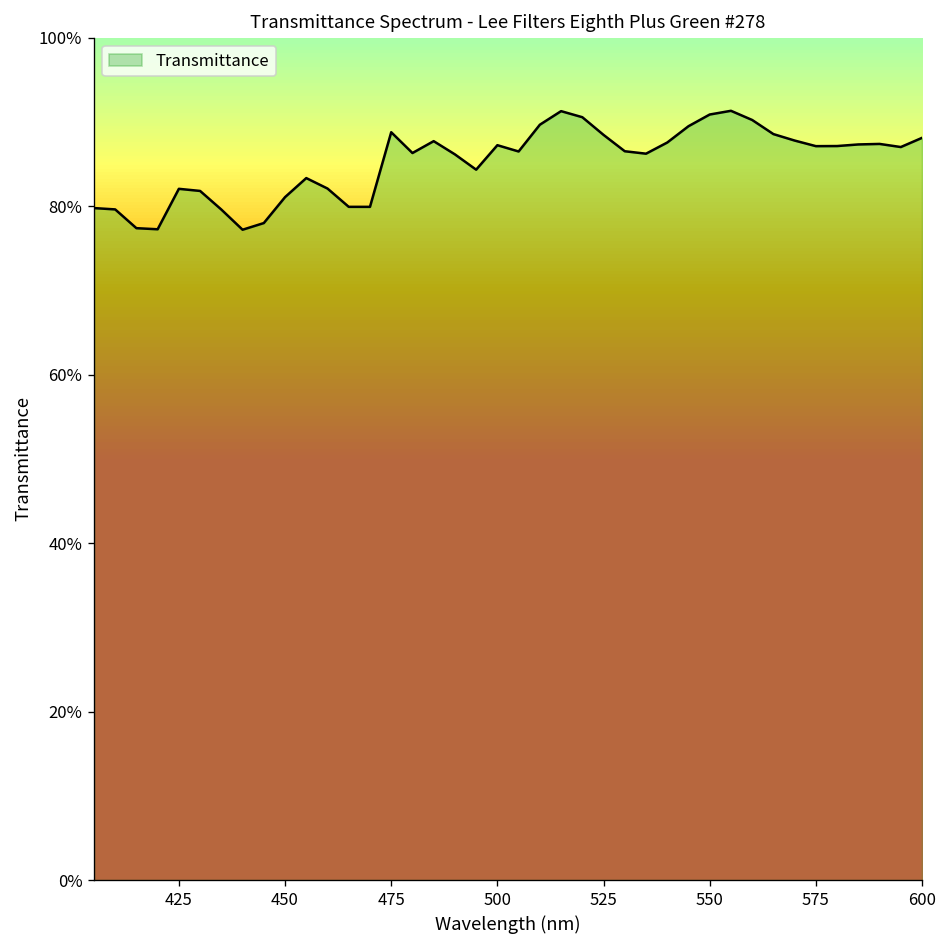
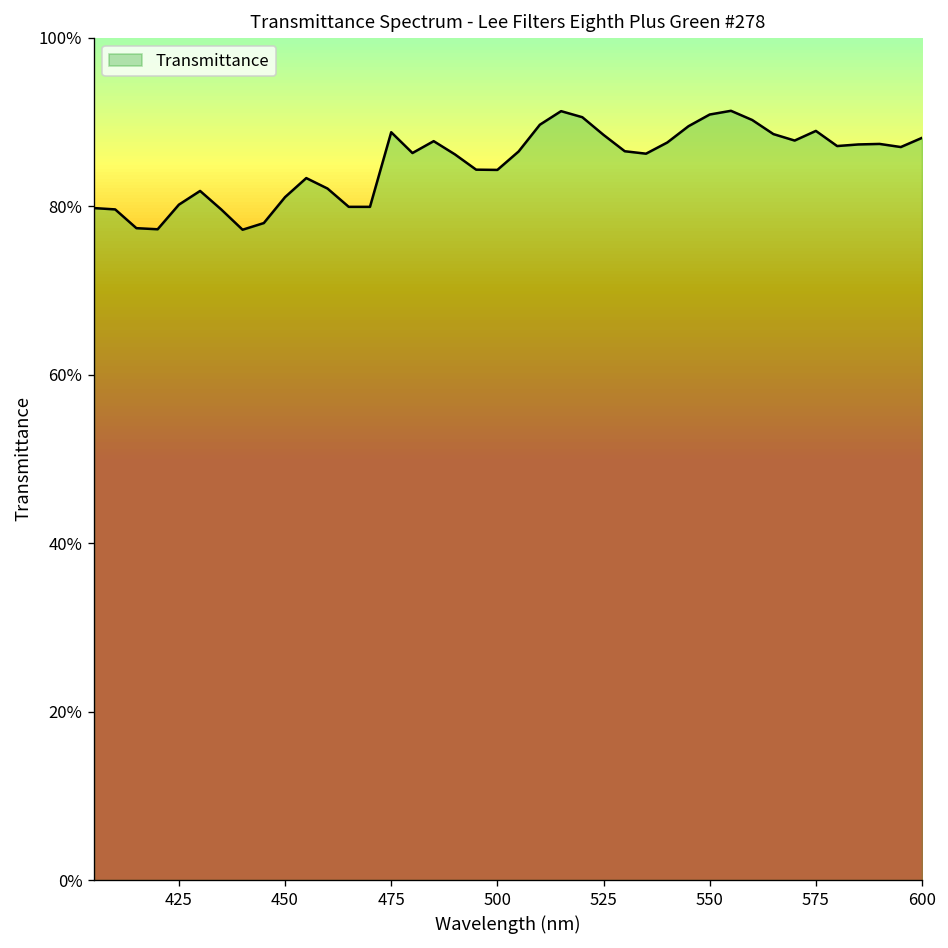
  {
-   "425": "82%",
+   "425": "80%",
    "450": "81%",
    "475": "89%",
-   "500": "87%",
+   "500": "84%",
    "525": "88%",
    "550": "91%",
-   "575": "87%",
+   "575": "89%",
    "600": "88%"
  }
